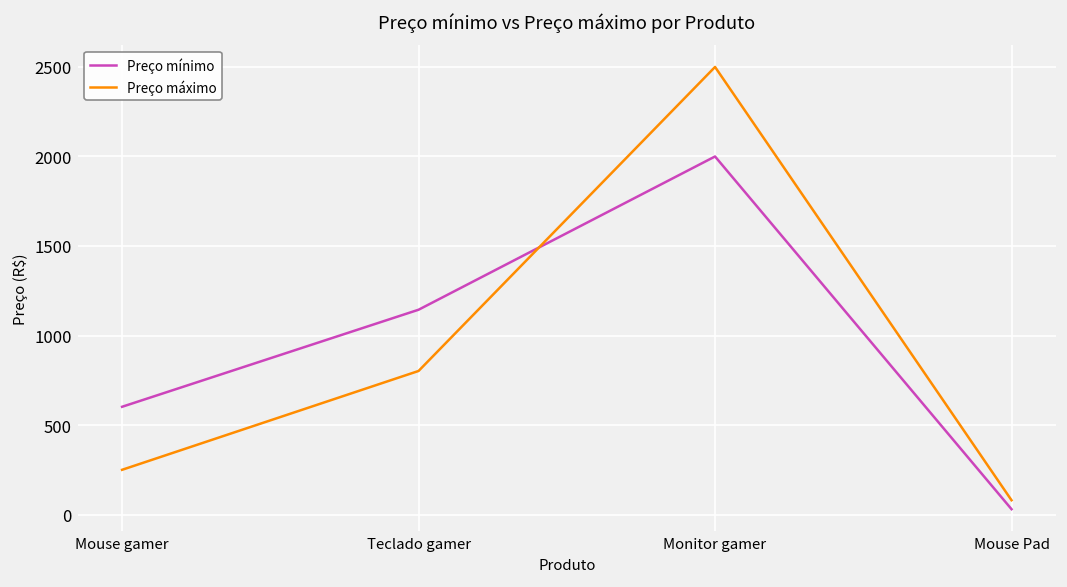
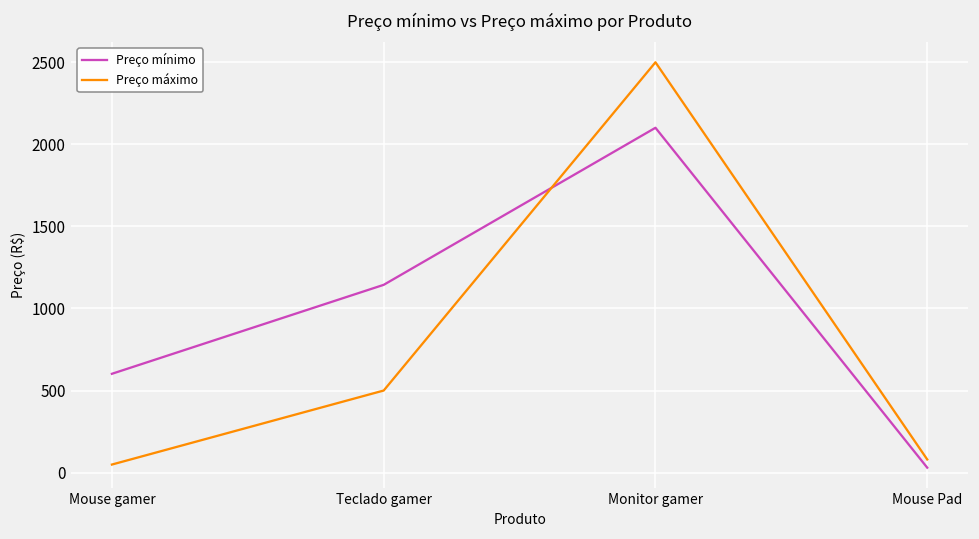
  {
    "Preço mínimo": {
      "Mouse gamer": 600,
      "Teclado gamer": 1140,
-     "Monitor gamer": 2000,
+     "Monitor gamer": 2100,
      "Mouse Pad": 30
    },
    "Preço máximo": {
-     "Mouse gamer": 250,
-     "Teclado gamer": 800,
+     "Mouse gamer": 50,
+     "Teclado gamer": 500,
      "Monitor gamer": 2500,
      "Mouse Pad": 80
    }
  }
